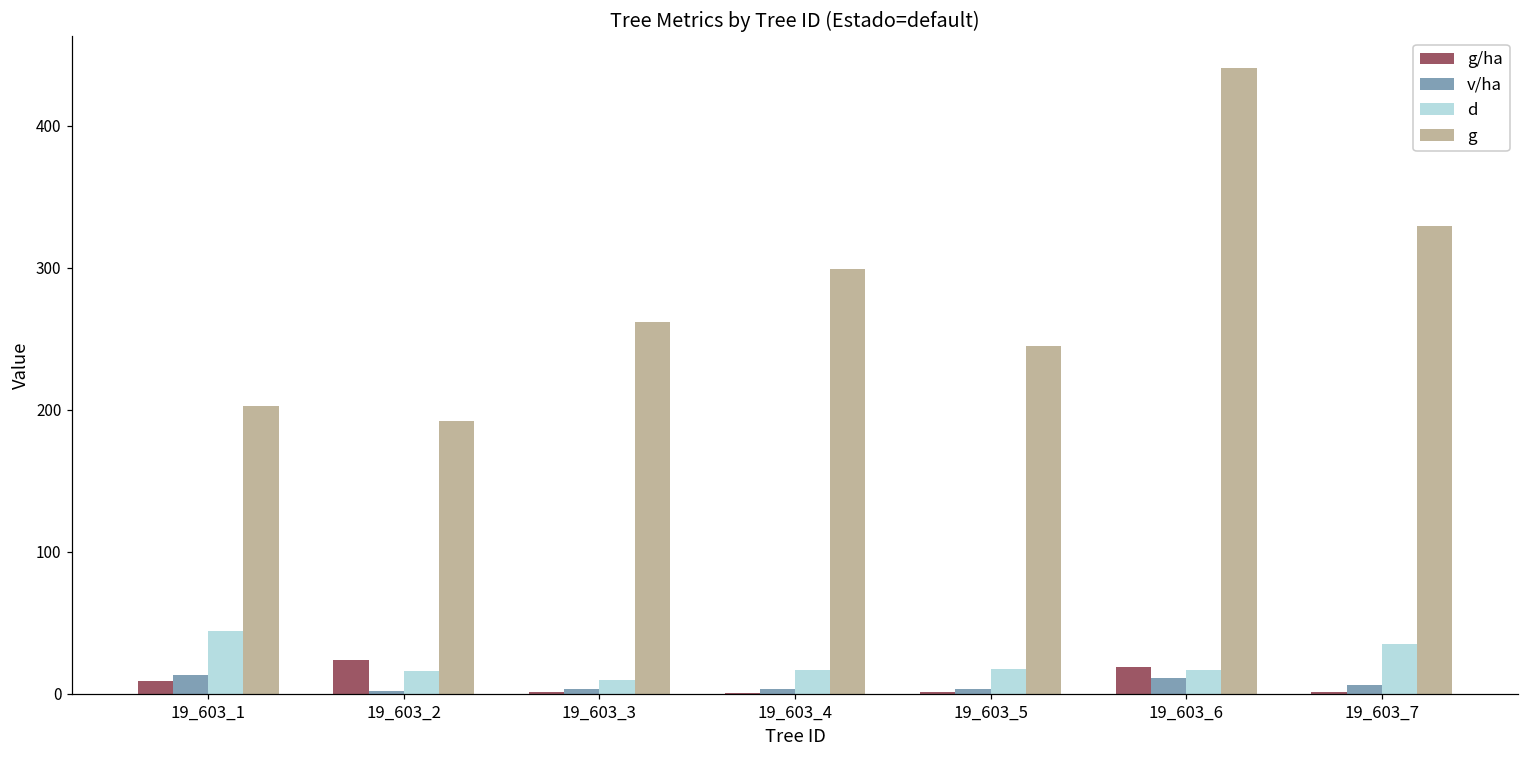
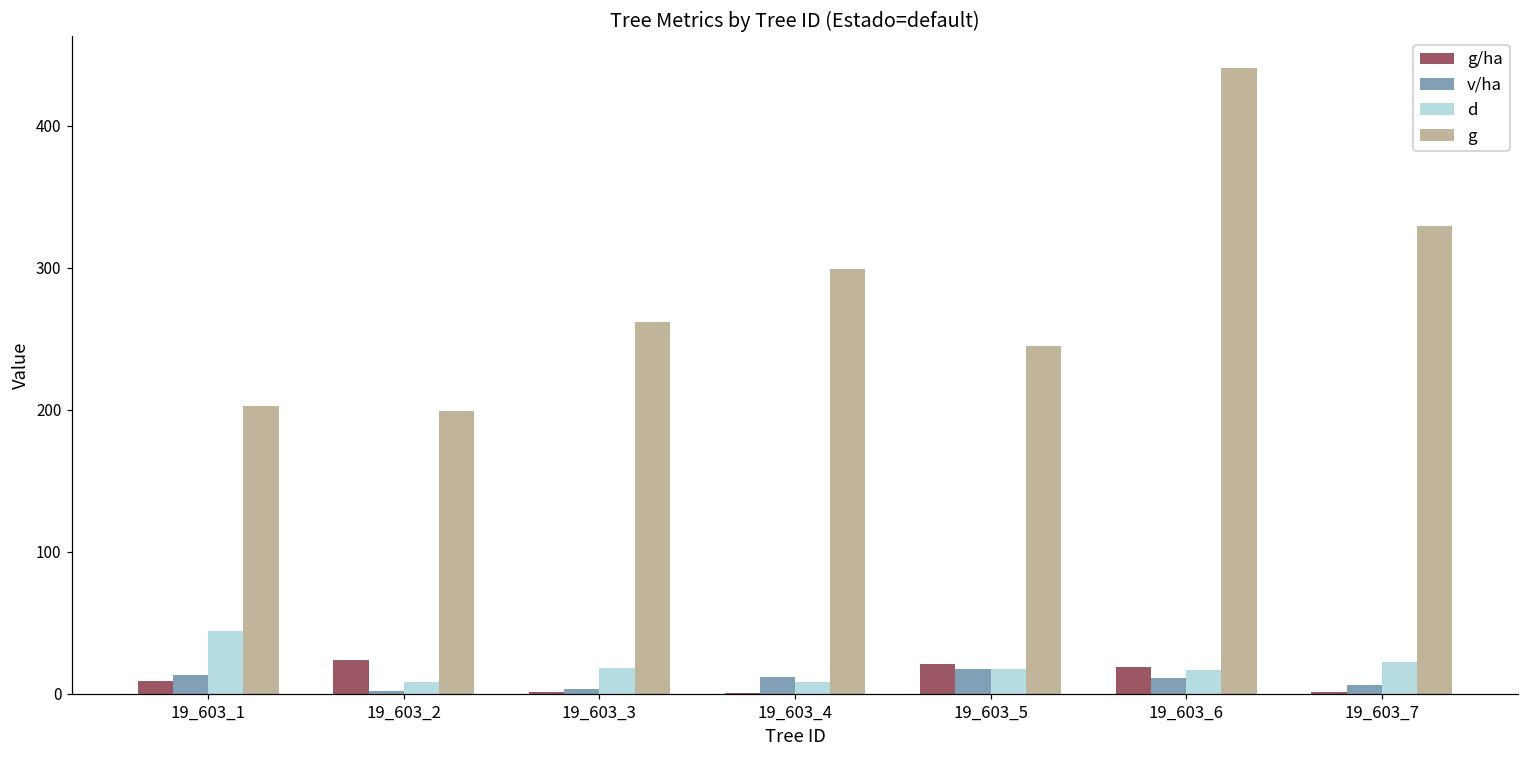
  {
    "g/ha": {
      "19_603_1": 9,
      "19_603_2": 24,
-     "19_603_5": 1,
+     "19_603_5": 21,
      "19_603_6": 19
    },
    "v/ha": {
      "19_603_1": 13,
      "19_603_2": 2,
      "19_603_3": 4,
-     "19_603_4": 3,
-     "19_603_5": 3,
+     "19_603_4": 12,
+     "19_603_5": 17,
      "19_603_6": 11,
      "19_603_7": 6
    },
    "d": {
      "19_603_1": 44,
-     "19_603_2": 16,
-     "19_603_3": 10,
-     "19_603_4": 17,
+     "19_603_2": 9,
+     "19_603_3": 18,
+     "19_603_4": 8,
      "19_603_5": 18,
      "19_603_6": 17,
-     "19_603_7": 35
+     "19_603_7": 22
    },
    "g": {
      "19_603_1": 203,
-     "19_603_2": 192,
+     "19_603_2": 199,
      "19_603_3": 262,
      "19_603_4": 299,
      "19_603_5": 245,
      "19_603_6": 441,
      "19_603_7": 329
    }
  }
